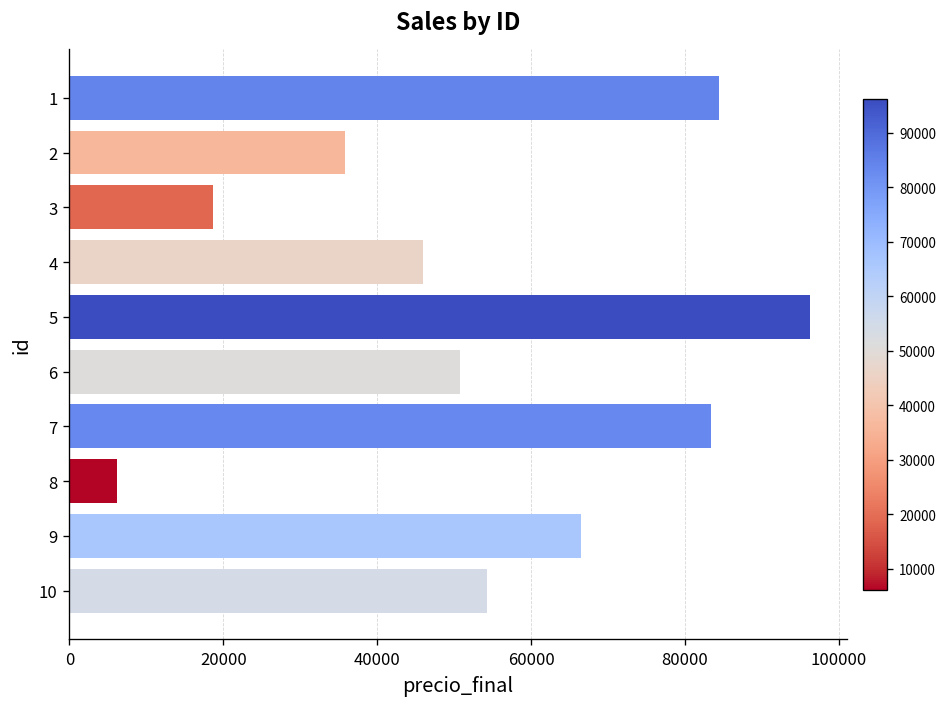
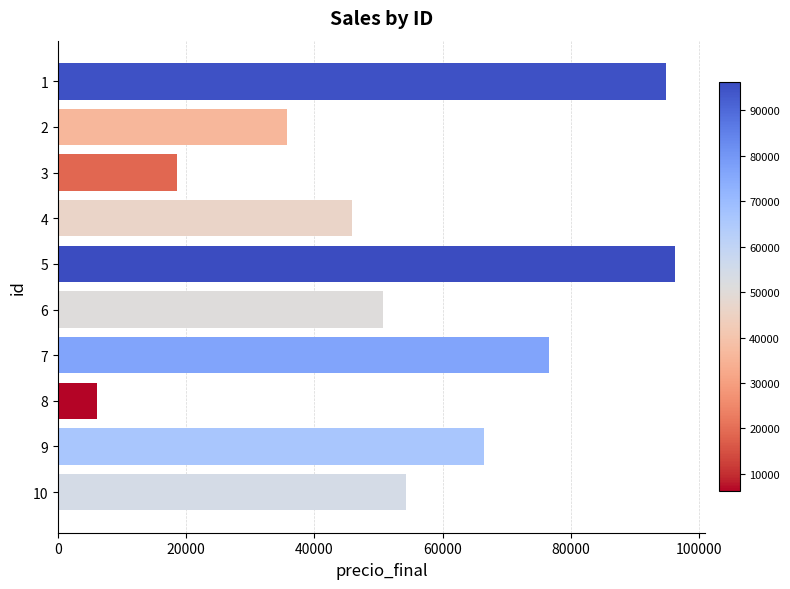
  {
-   "1": 84000,
+   "1": 95000,
    "2": 36000,
    "3": 19000,
    "4": 46000,
    "5": 96000,
    "6": 51000,
-   "7": 83000,
+   "7": 77000,
    "8": 6000,
    "9": 66000,
    "10": 54000
  }
